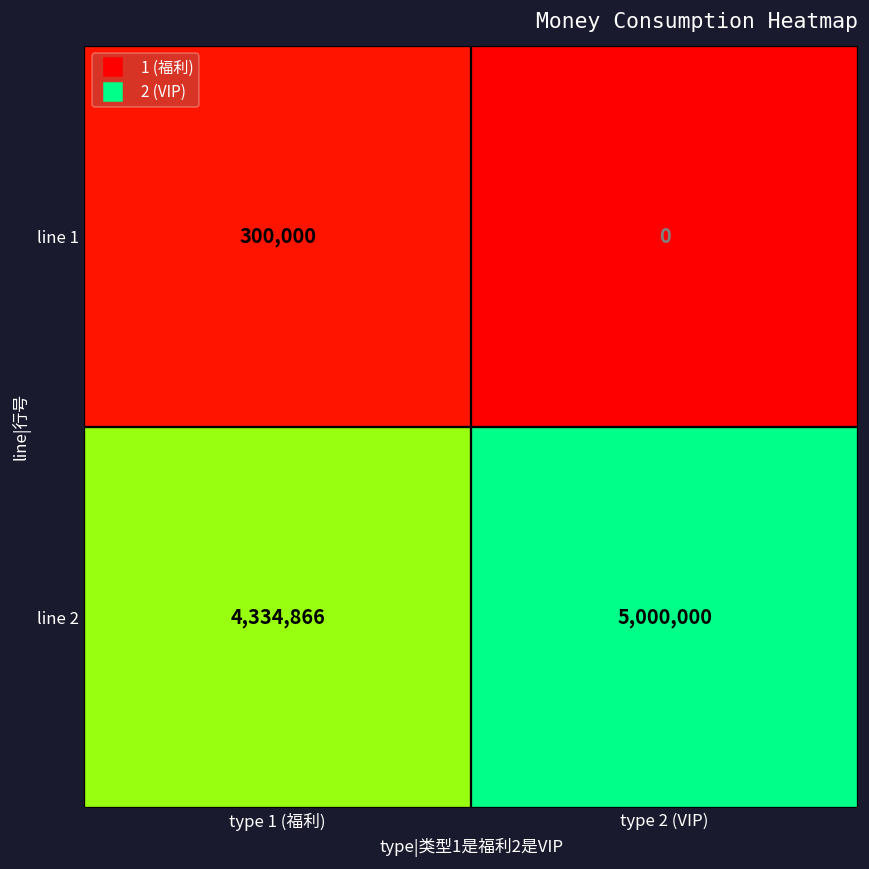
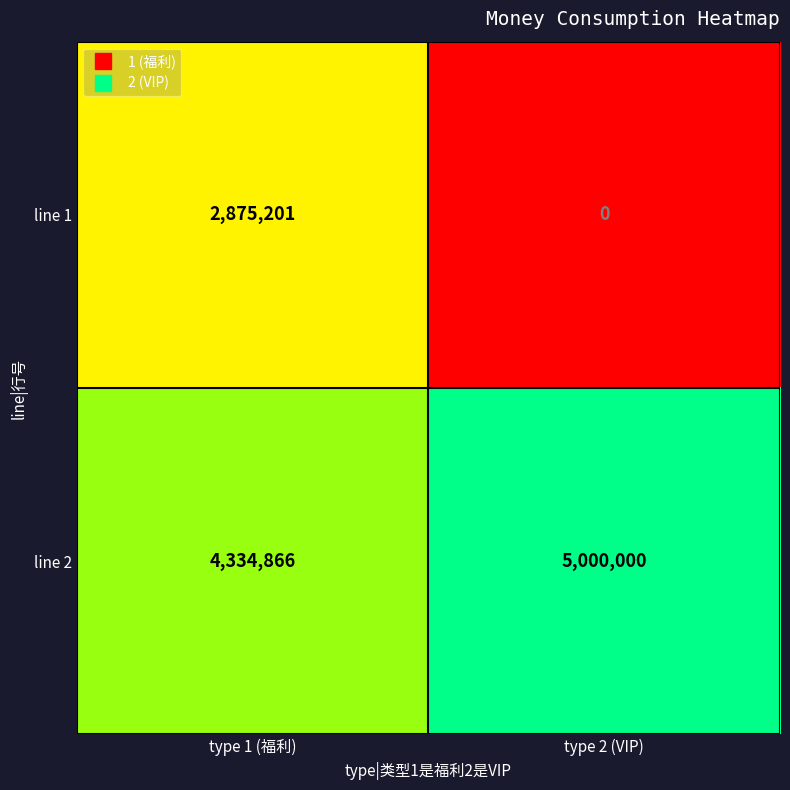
  {
    "line 1": {
-     "type 1 (福利)": "300,000",
+     "type 1 (福利)": "2,875,201",
      "type 2 (VIP)": "0"
    },
    "line 2": {
      "type 1 (福利)": "4,334,866",
      "type 2 (VIP)": "5,000,000"
    }
  }
